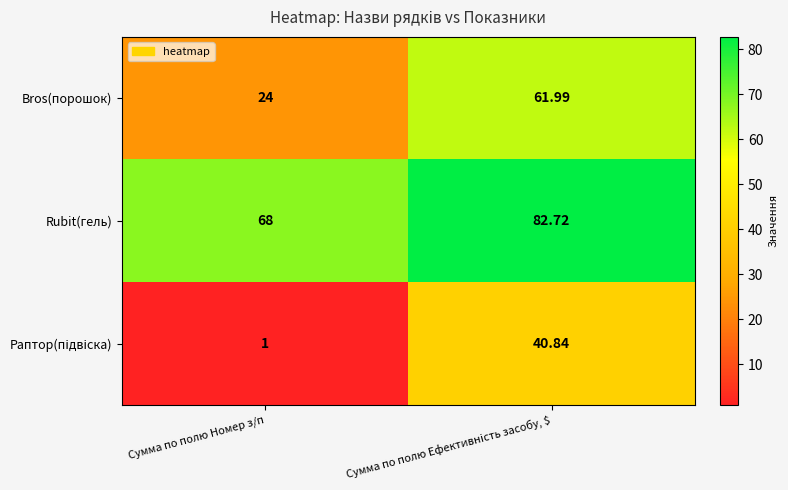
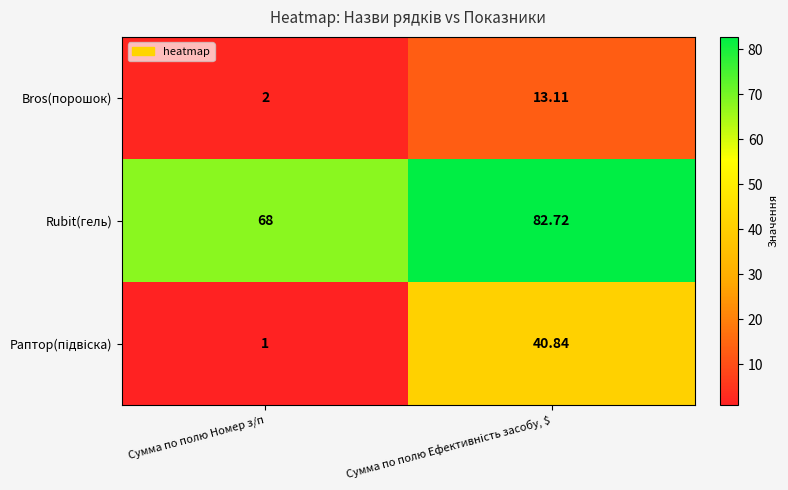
  {
    "Bros(порошок)": {
-     "Сумма по полю Номер з/п": 24,
-     "Сумма по полю Ефективність засобу, $": 61.99
+     "Сумма по полю Номер з/п": 2,
+     "Сумма по полю Ефективність засобу, $": 13.11
    },
    "Rubit(гель)": {
      "Сумма по полю Номер з/п": 68,
      "Сумма по полю Ефективність засобу, $": 82.72
    },
    "Раптор(підвіска)": {
      "Сумма по полю Номер з/п": 1,
      "Сумма по полю Ефективність засобу, $": 40.84
    }
  }
